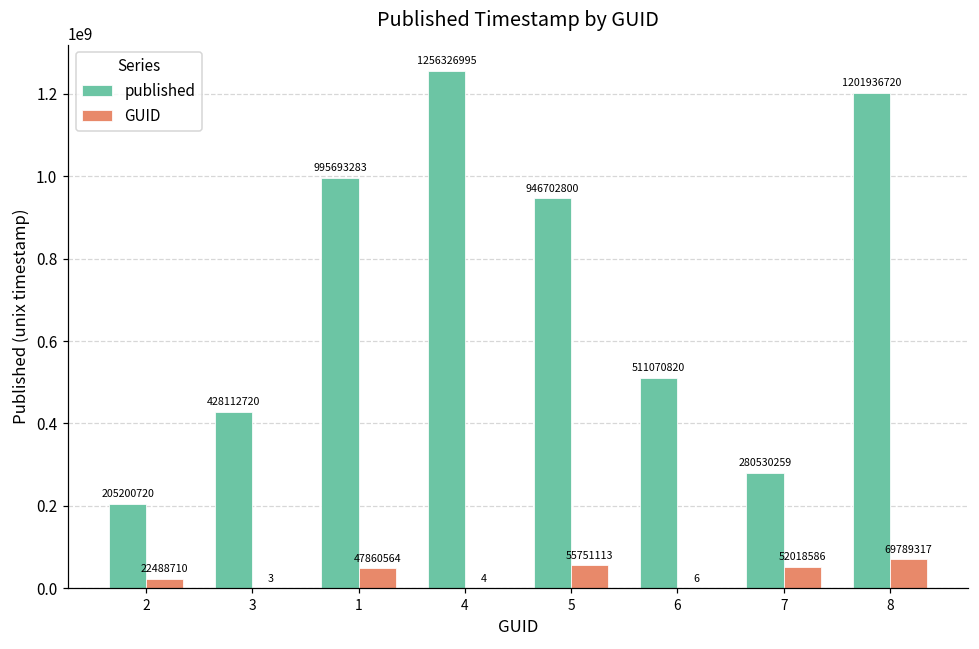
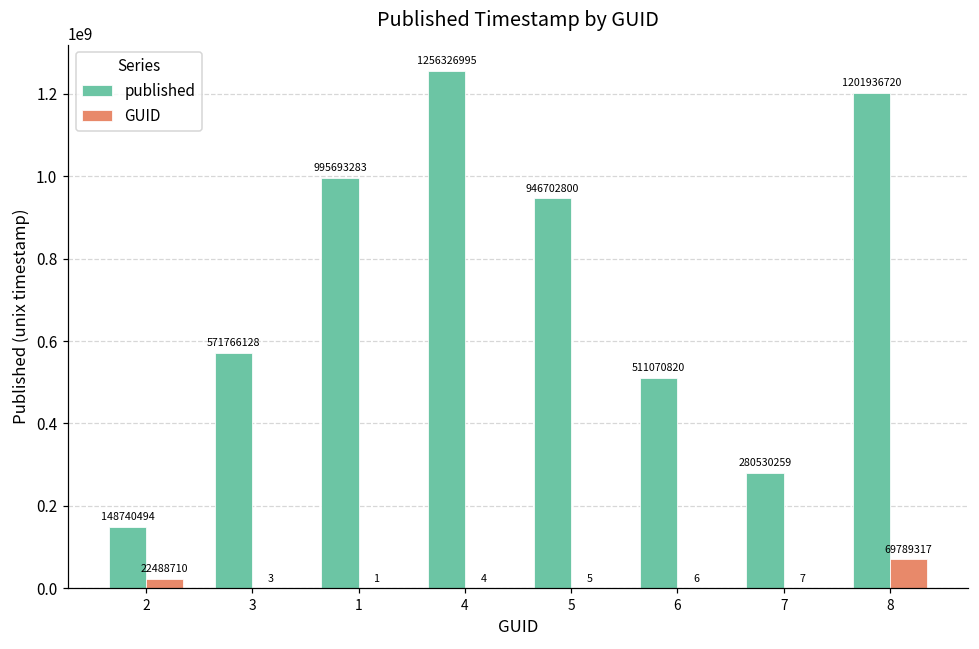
  {
    "published": {
-     "2": 205200720,
-     "3": 428112720,
+     "2": 148740494,
+     "3": 571766128,
      "1": 995693283,
      "4": 1256326995,
      "5": 946702800,
      "6": 511070820,
      "7": 280530259,
      "8": 1201936720
    },
    "GUID": {
      "2": 22488710,
      "3": 3,
-     "1": 47860564,
+     "1": 1,
      "4": 4,
-     "5": 55751113,
+     "5": 5,
      "6": 6,
-     "7": 52018586,
+     "7": 7,
      "8": 69789317
    }
  }
